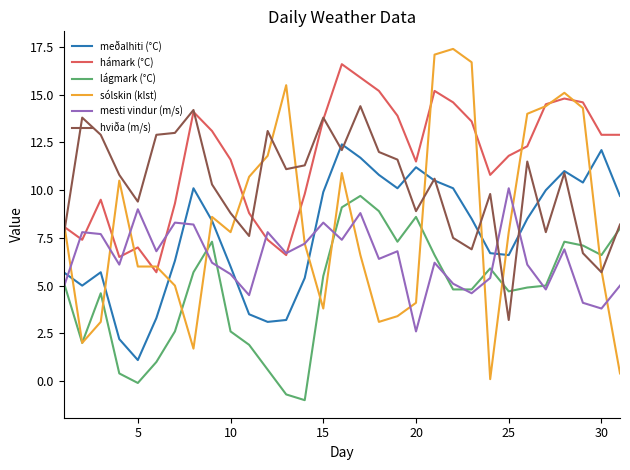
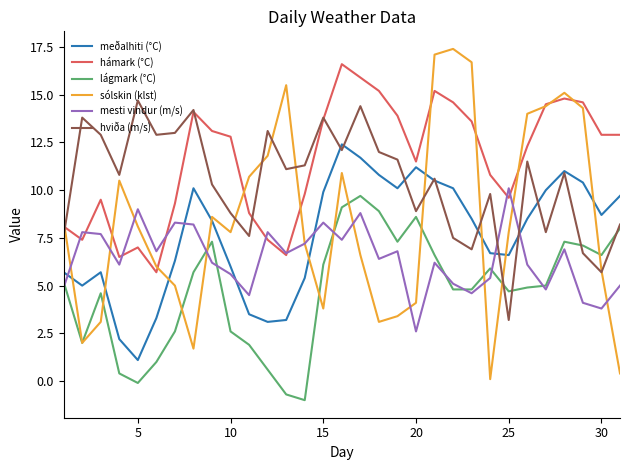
  {
    "meðalhiti (°C)": {
      "5": 1.1,
      "10": 6.0,
      "15": 9.9,
      "20": 11.2,
      "25": 6.6,
-     "30": 12.1
+     "30": 8.7
    },
    "hámark (°C)": {
      "5": 7.0,
-     "10": 11.6,
+     "10": 12.8,
      "20": 11.5,
-     "25": 11.8,
+     "25": 9.6,
      "30": 12.9
    },
    "lágmark (°C)": {
      "5": -0.1,
      "10": 2.6,
-     "15": 5.5,
+     "15": 6.1,
      "20": 8.6,
      "25": 4.7,
      "30": 6.6
    },
    "sólskin (klst)": {
-     "5": 6.0,
+     "5": 8.1,
      "10": 7.8,
      "15": 3.8,
      "20": 4.1,
      "25": 7.8
    },
    "mesti vindur (m/s)": {
      "5": 9.0,
      "10": 5.6,
      "15": 8.3,
      "20": 2.6,
      "25": 10.1,
      "30": 3.8
    },
    "hviða (m/s)": {
-     "5": 9.4,
+     "5": 14.7,
      "10": 8.8,
      "20": 8.9,
      "25": 3.2
    }
  }
